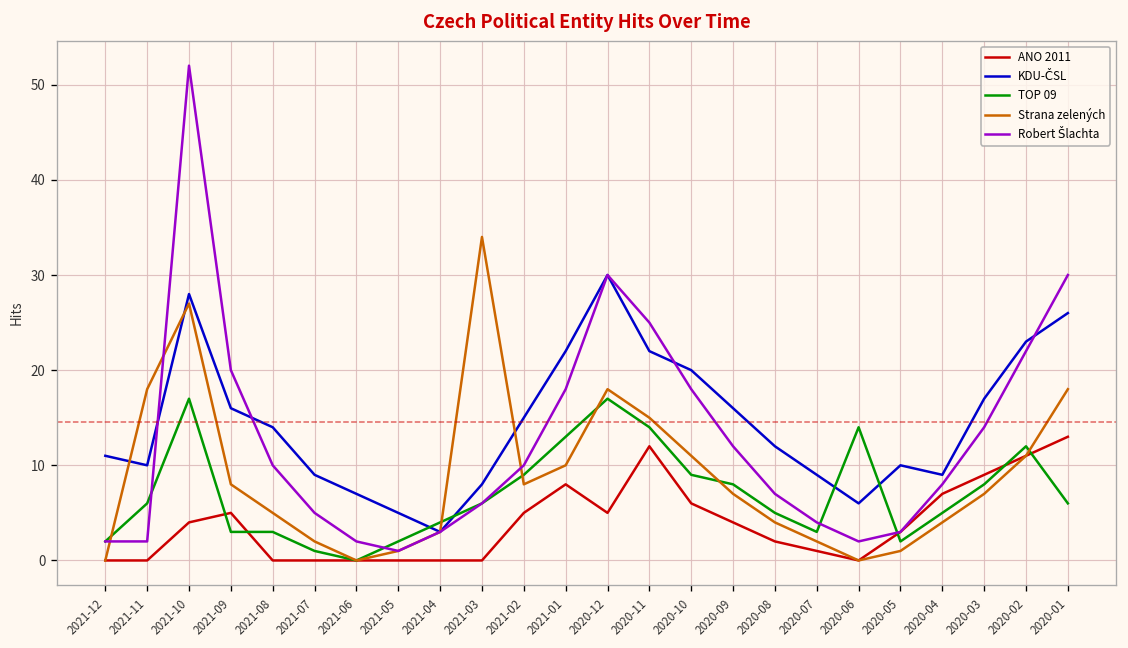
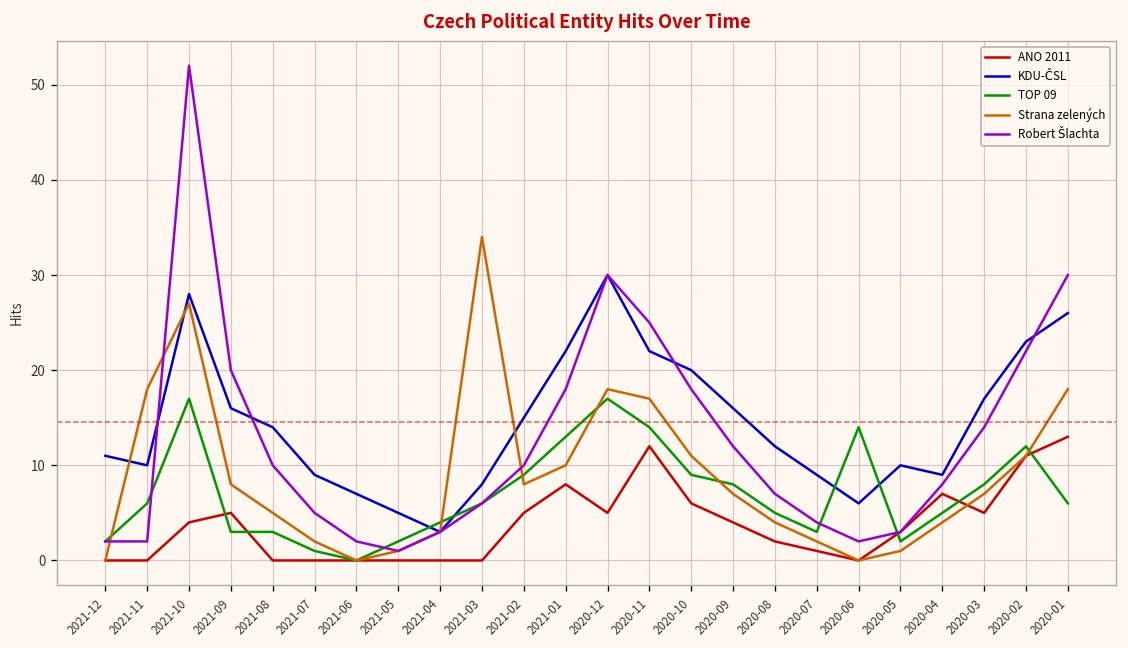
  {
    "ANO 2011": {
      "2021-11": 0,
      "2021-10": 4,
      "2021-09": 5,
      "2021-08": 0,
      "2021-07": 0,
      "2021-05": 0,
      "2021-04": 0,
      "2021-03": 0,
      "2021-02": 5,
      "2021-01": 8,
      "2020-12": 5,
      "2020-11": 12,
      "2020-10": 6,
      "2020-09": 4,
      "2020-08": 2,
      "2020-07": 1,
      "2020-04": 7,
-     "2020-03": 9,
+     "2020-03": 5,
      "2020-01": 13
    },
    "KDU-ČSL": {
      "2021-12": 11,
      "2021-11": 10,
      "2021-10": 28,
      "2021-09": 16,
      "2021-08": 14,
      "2021-07": 9,
      "2021-06": 7,
      "2021-05": 5,
      "2021-03": 8,
      "2021-02": 15,
      "2021-01": 22,
      "2020-11": 22,
      "2020-10": 20,
      "2020-09": 16,
      "2020-08": 12,
      "2020-07": 9,
      "2020-06": 6,
      "2020-05": 10,
      "2020-04": 9,
      "2020-03": 17,
      "2020-02": 23,
      "2020-01": 26
    },
    "TOP 09": {
      "2021-11": 6,
      "2021-10": 17,
      "2021-09": 3,
      "2021-08": 3,
      "2021-07": 1,
      "2021-05": 2,
      "2021-04": 4,
      "2021-02": 9,
      "2021-01": 13,
      "2020-12": 17,
      "2020-11": 14,
      "2020-10": 9,
      "2020-09": 8,
      "2020-08": 5,
      "2020-07": 3,
      "2020-06": 14,
      "2020-05": 2,
      "2020-04": 5,
      "2020-03": 8,
      "2020-02": 12,
      "2020-01": 6
    },
    "Strana zelených": {
      "2021-11": 18,
      "2021-10": 27,
      "2021-09": 8,
      "2021-08": 5,
      "2021-07": 2,
      "2021-03": 34,
      "2021-02": 8,
      "2021-01": 10,
      "2020-12": 18,
-     "2020-11": 15,
+     "2020-11": 17,
      "2020-10": 11,
      "2020-09": 7,
      "2020-08": 4,
      "2020-07": 2,
      "2020-05": 1,
      "2020-04": 4,
      "2020-03": 7,
      "2020-01": 18
    },
    "Robert Šlachta": {
      "2021-11": 2,
      "2021-10": 52,
      "2021-09": 20,
      "2021-08": 10,
      "2021-07": 5,
      "2021-06": 2,
      "2021-02": 10,
      "2021-01": 18,
      "2020-11": 25,
      "2020-10": 18,
      "2020-09": 12,
      "2020-08": 7,
      "2020-07": 4,
      "2020-06": 2,
      "2020-04": 8,
      "2020-03": 14,
      "2020-02": 22,
      "2020-01": 30
    }
  }
